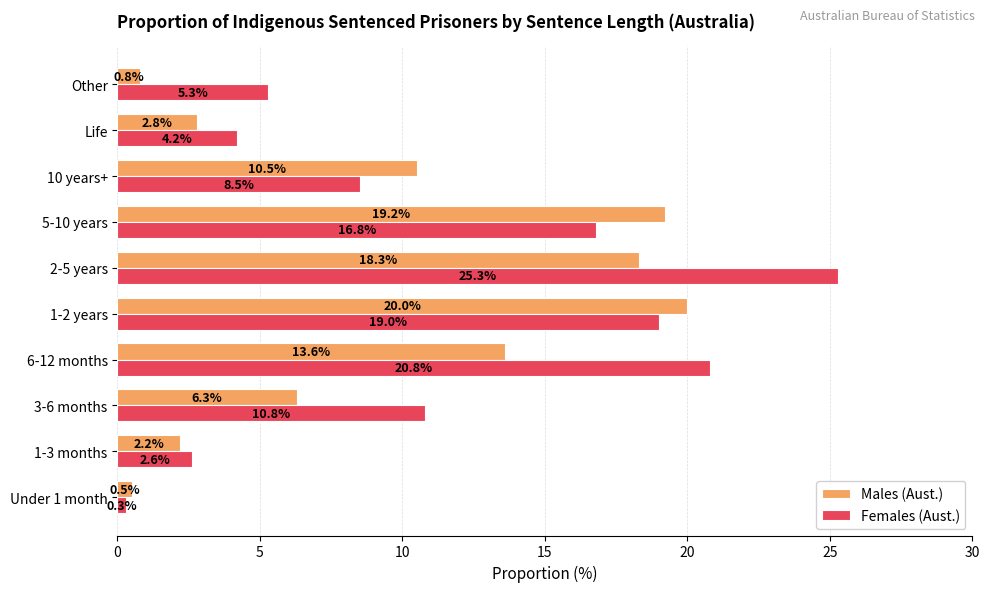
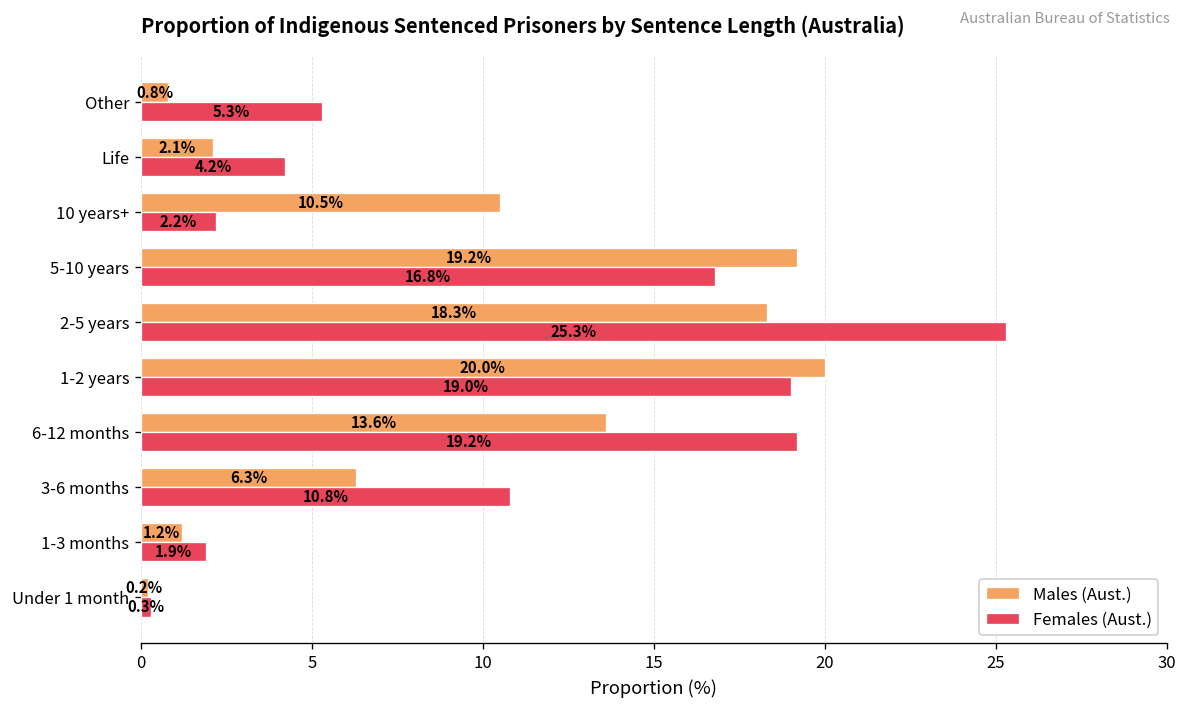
  {
    "Males (Aust.)": {
      "Other": "0.8%",
-     "Life": "2.8%",
+     "Life": "2.1%",
      "10 years+": "10.5%",
      "5-10 years": "19.2%",
      "2-5 years": "18.3%",
      "1-2 years": "20.0%",
      "6-12 months": "13.6%",
      "3-6 months": "6.3%",
-     "1-3 months": "2.2%",
-     "Under 1 month": "0.5%"
+     "1-3 months": "1.2%",
+     "Under 1 month": "0.2%"
    },
    "Females (Aust.)": {
      "Other": "5.3%",
      "Life": "4.2%",
-     "10 years+": "8.5%",
+     "10 years+": "2.2%",
      "5-10 years": "16.8%",
      "2-5 years": "25.3%",
      "1-2 years": "19.0%",
-     "6-12 months": "20.8%",
+     "6-12 months": "19.2%",
      "3-6 months": "10.8%",
-     "1-3 months": "2.6%",
+     "1-3 months": "1.9%",
      "Under 1 month": "0.3%"
    }
  }
